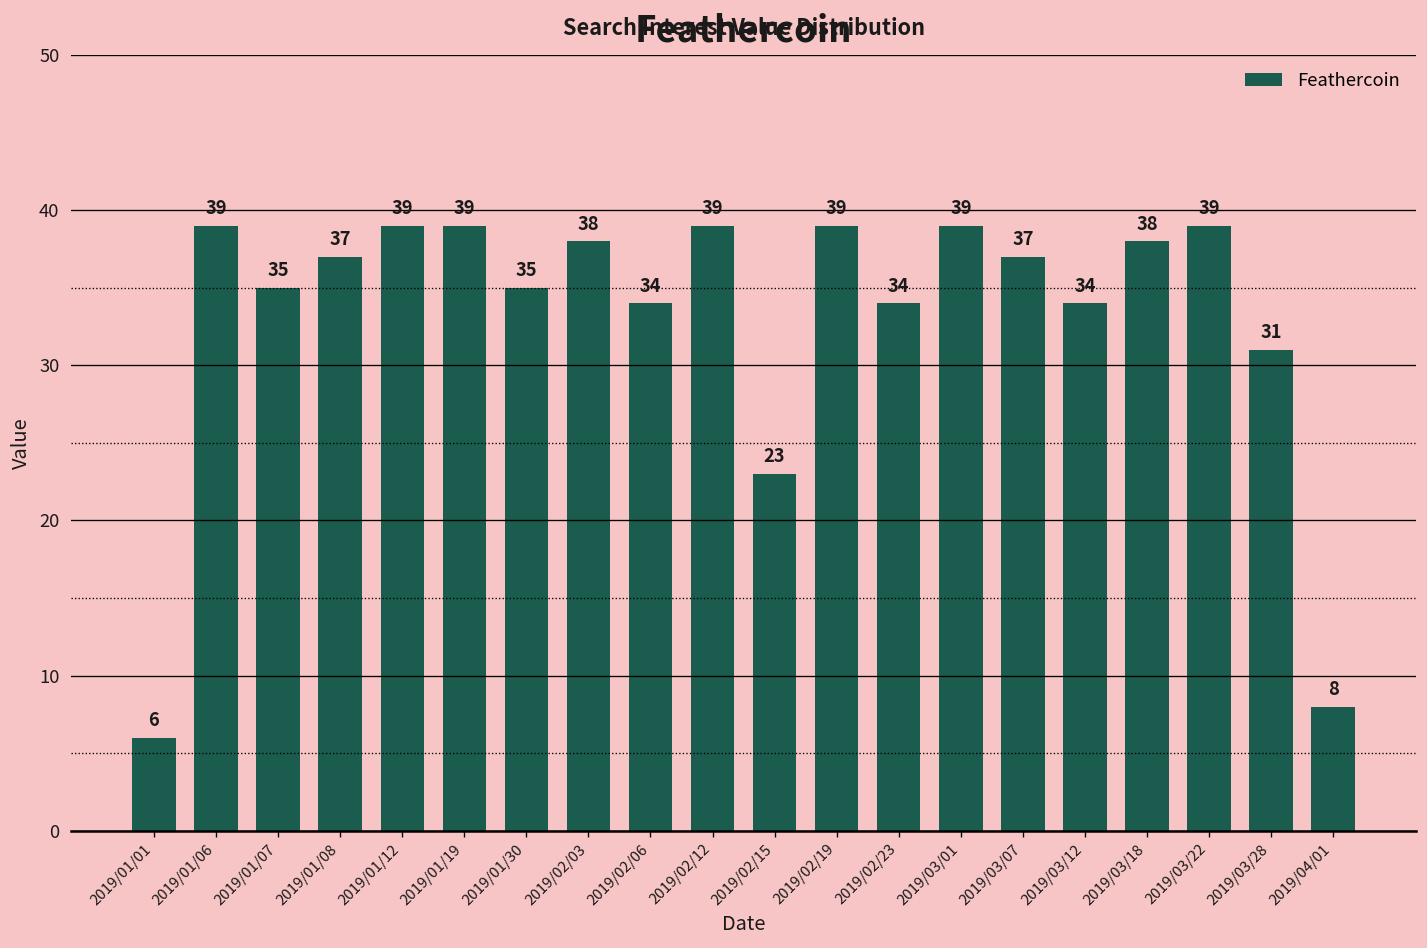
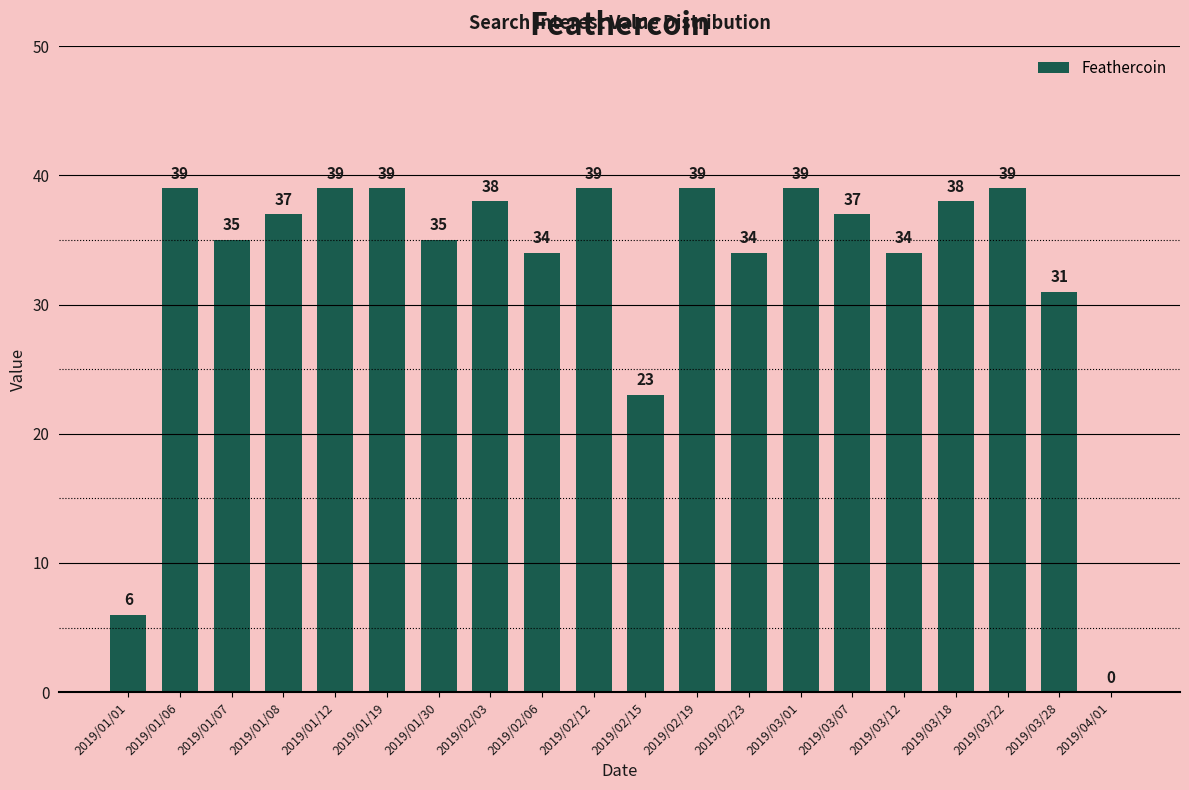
  {
    "2019/01/01": 6,
    "2019/01/06": 39,
    "2019/01/07": 35,
    "2019/01/08": 37,
    "2019/01/12": 39,
    "2019/01/19": 39,
    "2019/01/30": 35,
    "2019/02/03": 38,
    "2019/02/06": 34,
    "2019/02/12": 39,
    "2019/02/15": 23,
    "2019/02/19": 39,
    "2019/02/23": 34,
    "2019/03/01": 39,
    "2019/03/07": 37,
    "2019/03/12": 34,
    "2019/03/18": 38,
    "2019/03/22": 39,
    "2019/03/28": 31,
-   "2019/04/01": 8
+   "2019/04/01": 0
  }
